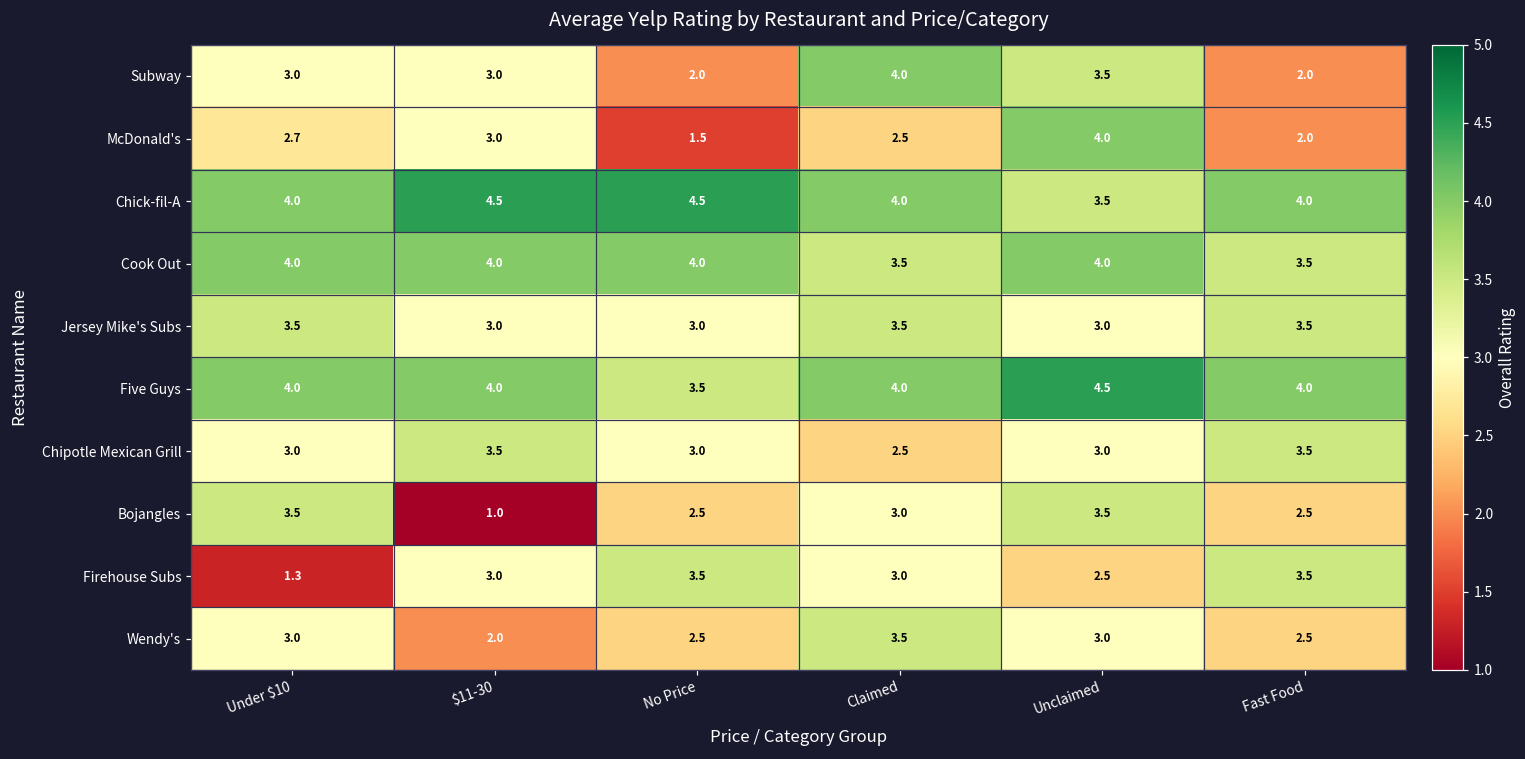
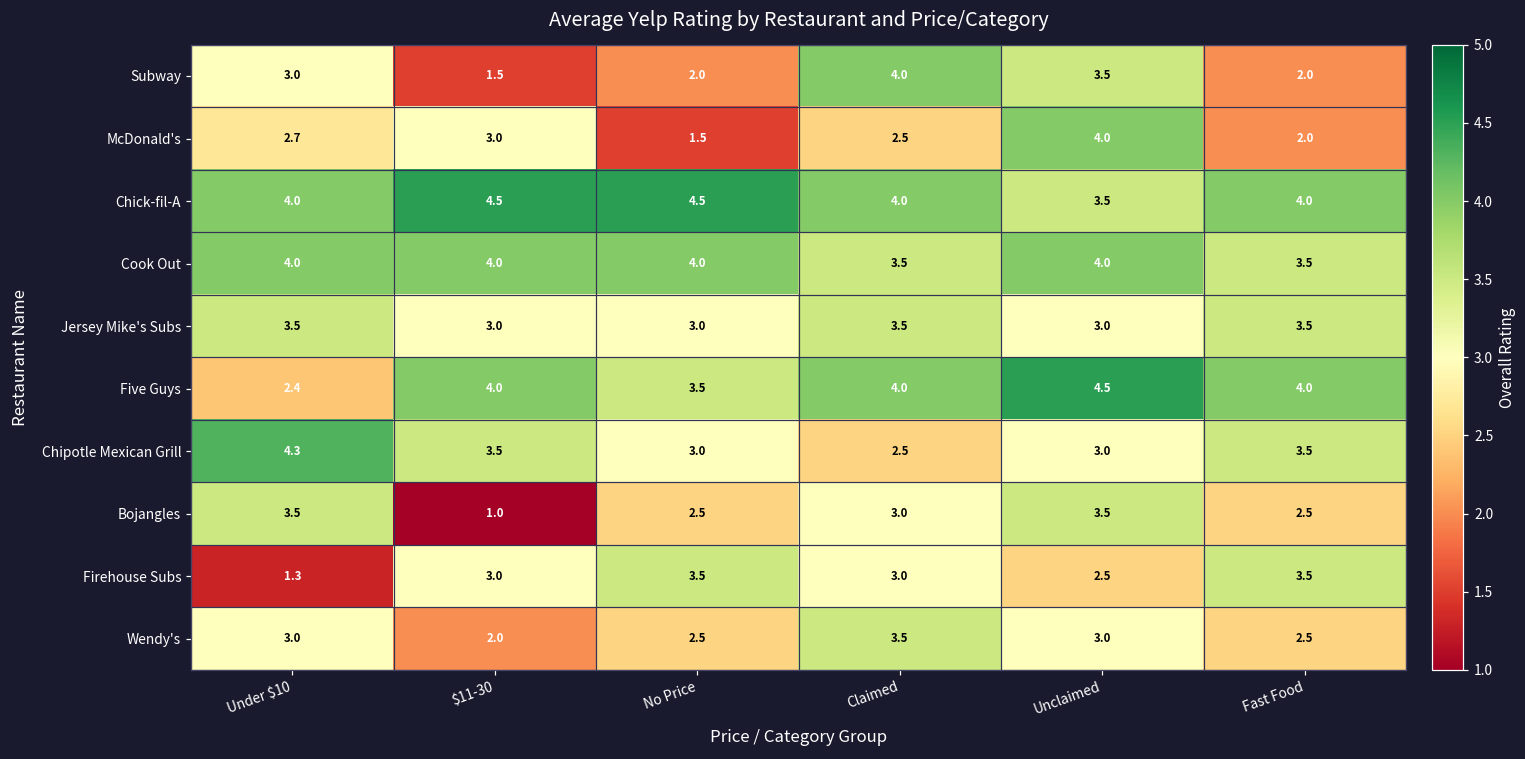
  {
    "Subway": {
      "Under $10": 3.0,
-     "$11-30": 3.0,
+     "$11-30": 1.5,
      "No Price": 2.0,
      "Claimed": 4.0,
      "Unclaimed": 3.5,
      "Fast Food": 2.0
    },
    "McDonald's": {
      "Under $10": 2.7,
      "$11-30": 3.0,
      "No Price": 1.5,
      "Claimed": 2.5,
      "Unclaimed": 4.0,
      "Fast Food": 2.0
    },
    "Chick-fil-A": {
      "Under $10": 4.0,
      "$11-30": 4.5,
      "No Price": 4.5,
      "Claimed": 4.0,
      "Unclaimed": 3.5,
      "Fast Food": 4.0
    },
    "Cook Out": {
      "Under $10": 4.0,
      "$11-30": 4.0,
      "No Price": 4.0,
      "Claimed": 3.5,
      "Unclaimed": 4.0,
      "Fast Food": 3.5
    },
    "Jersey Mike's Subs": {
      "Under $10": 3.5,
      "$11-30": 3.0,
      "No Price": 3.0,
      "Claimed": 3.5,
      "Unclaimed": 3.0,
      "Fast Food": 3.5
    },
    "Five Guys": {
-     "Under $10": 4.0,
+     "Under $10": 2.4,
      "$11-30": 4.0,
      "No Price": 3.5,
      "Claimed": 4.0,
      "Unclaimed": 4.5,
      "Fast Food": 4.0
    },
    "Chipotle Mexican Grill": {
-     "Under $10": 3.0,
+     "Under $10": 4.3,
      "$11-30": 3.5,
      "No Price": 3.0,
      "Claimed": 2.5,
      "Unclaimed": 3.0,
      "Fast Food": 3.5
    },
    "Bojangles": {
      "Under $10": 3.5,
      "$11-30": 1.0,
      "No Price": 2.5,
      "Claimed": 3.0,
      "Unclaimed": 3.5,
      "Fast Food": 2.5
    },
    "Firehouse Subs": {
      "Under $10": 1.3,
      "$11-30": 3.0,
      "No Price": 3.5,
      "Claimed": 3.0,
      "Unclaimed": 2.5,
      "Fast Food": 3.5
    },
    "Wendy's": {
      "Under $10": 3.0,
      "$11-30": 2.0,
      "No Price": 2.5,
      "Claimed": 3.5,
      "Unclaimed": 3.0,
      "Fast Food": 2.5
    }
  }
